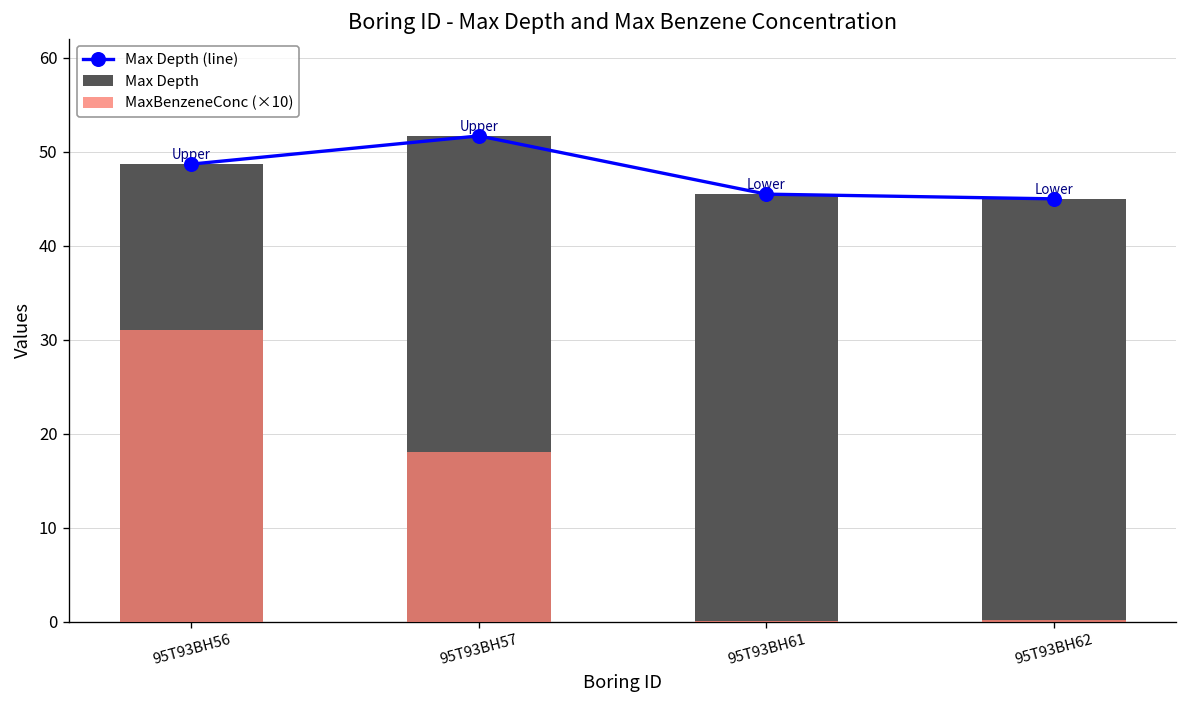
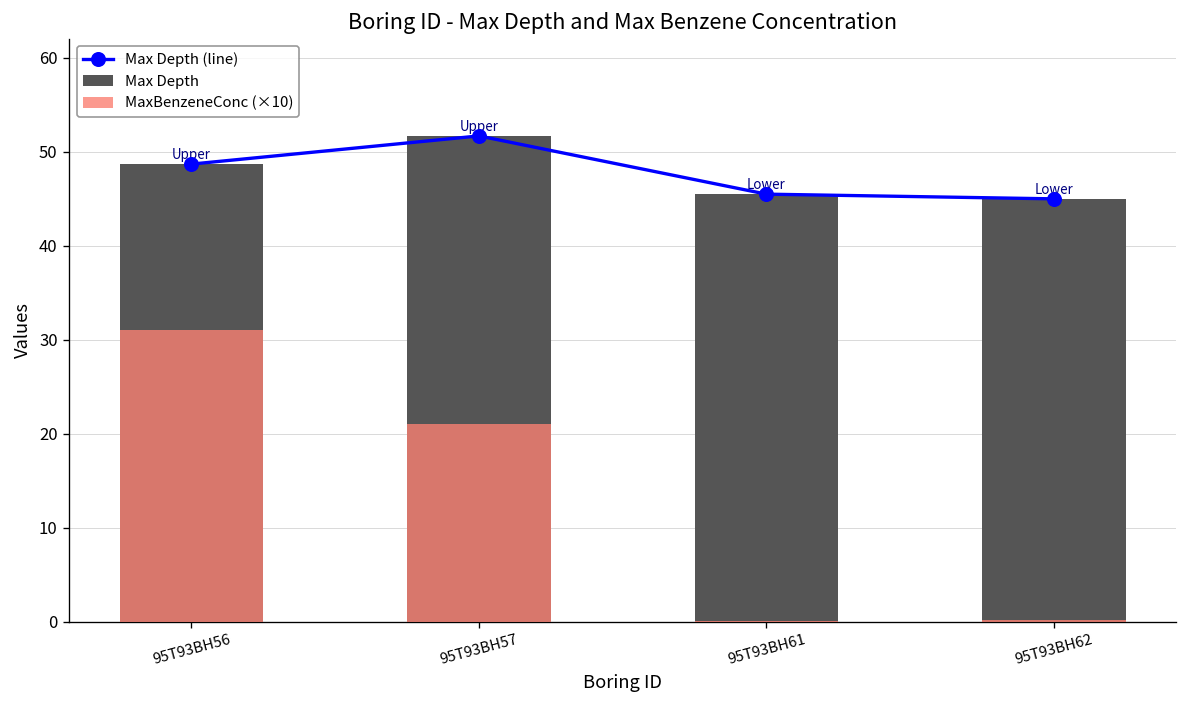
  {
    "Max Depth": {
      "95T93BH56": 49,
      "95T93BH57": 52,
      "95T93BH61": 46,
      "95T93BH62": 45
    },
    "MaxBenzeneConc (×10)": {
-     "95T93BH57": 18
+     "95T93BH57": 21
    }
  }
